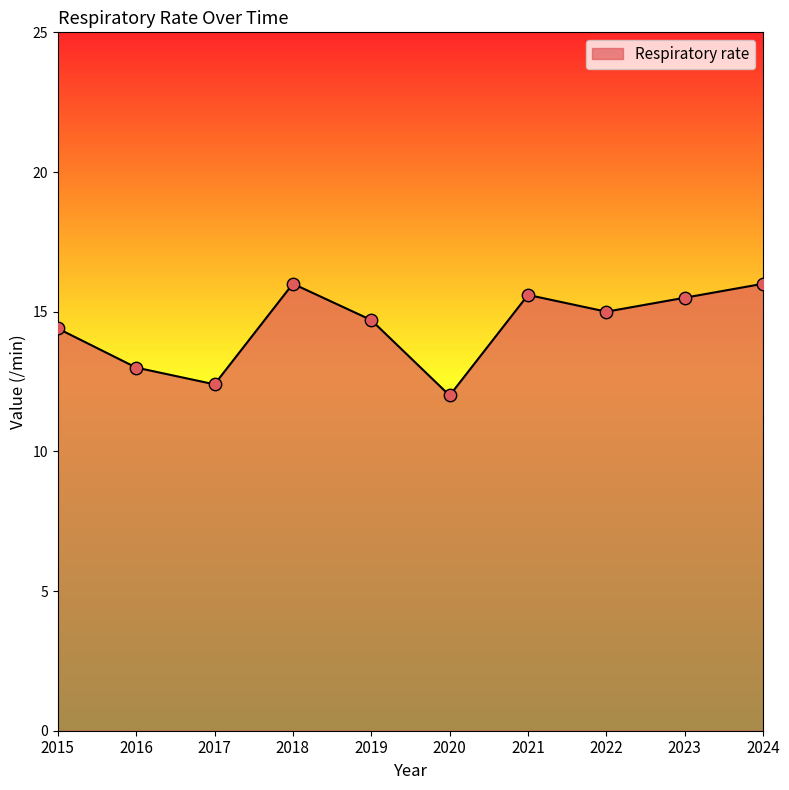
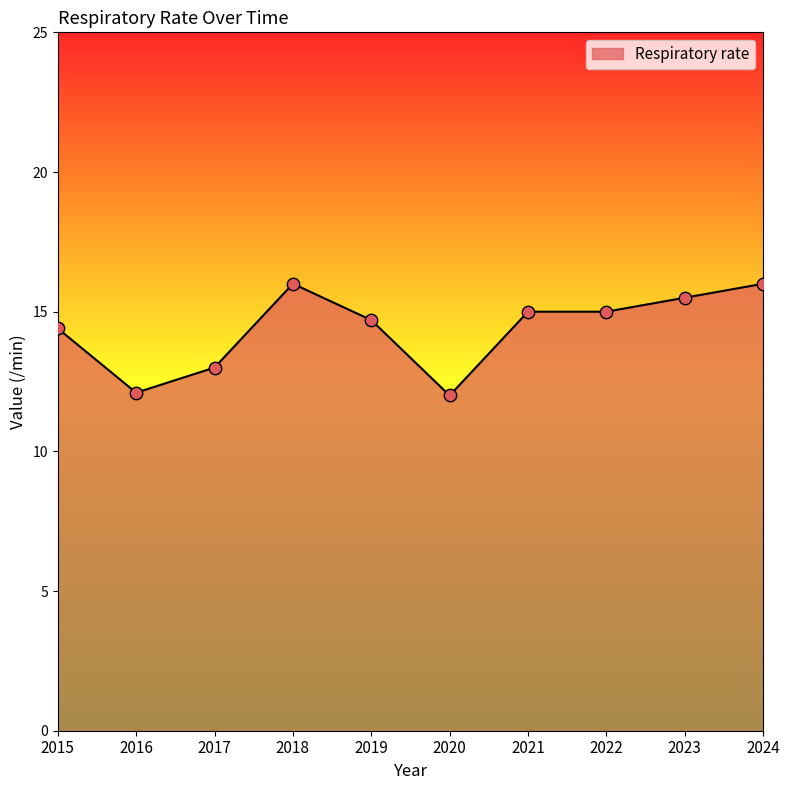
  {
    "2015": 14.4,
-   "2016": 13.0,
-   "2017": 12.4,
+   "2016": 12.1,
+   "2017": 13.0,
    "2018": 16.0,
    "2019": 14.7,
    "2020": 12.0,
-   "2021": 15.6,
+   "2021": 15.0,
    "2022": 15.0,
    "2023": 15.5,
    "2024": 16.0
  }
